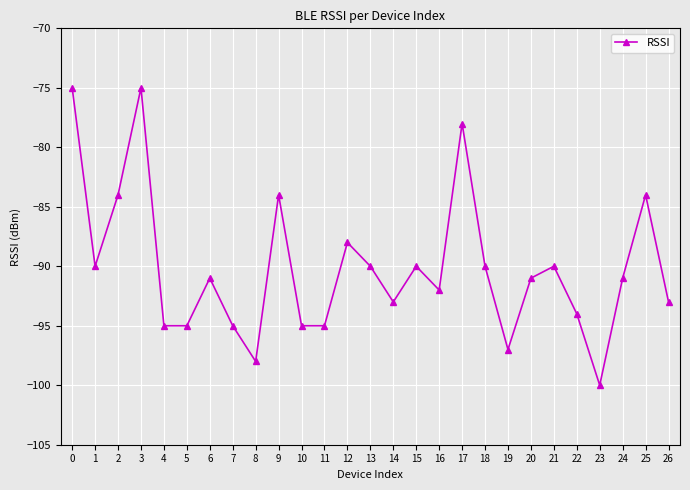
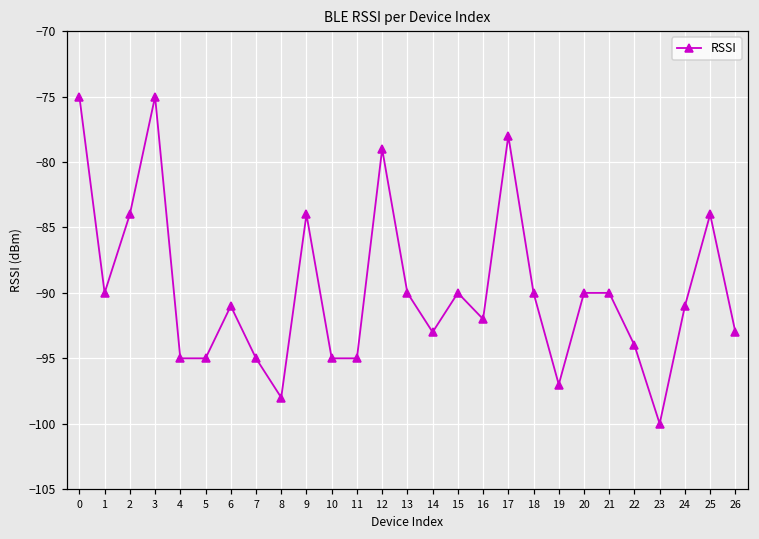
  {
    "0": -75,
    "1": -90,
    "2": -84,
    "3": -75,
    "4": -95,
    "5": -95,
    "6": -91,
    "7": -95,
    "8": -98,
    "9": -84,
    "10": -95,
    "11": -95,
-   "12": -88,
+   "12": -79,
    "13": -90,
    "14": -93,
    "15": -90,
    "16": -92,
    "17": -78,
    "18": -90,
    "19": -97,
-   "20": -91,
+   "20": -90,
    "21": -90,
    "22": -94,
    "23": -100,
    "24": -91,
    "25": -84,
    "26": -93
  }
